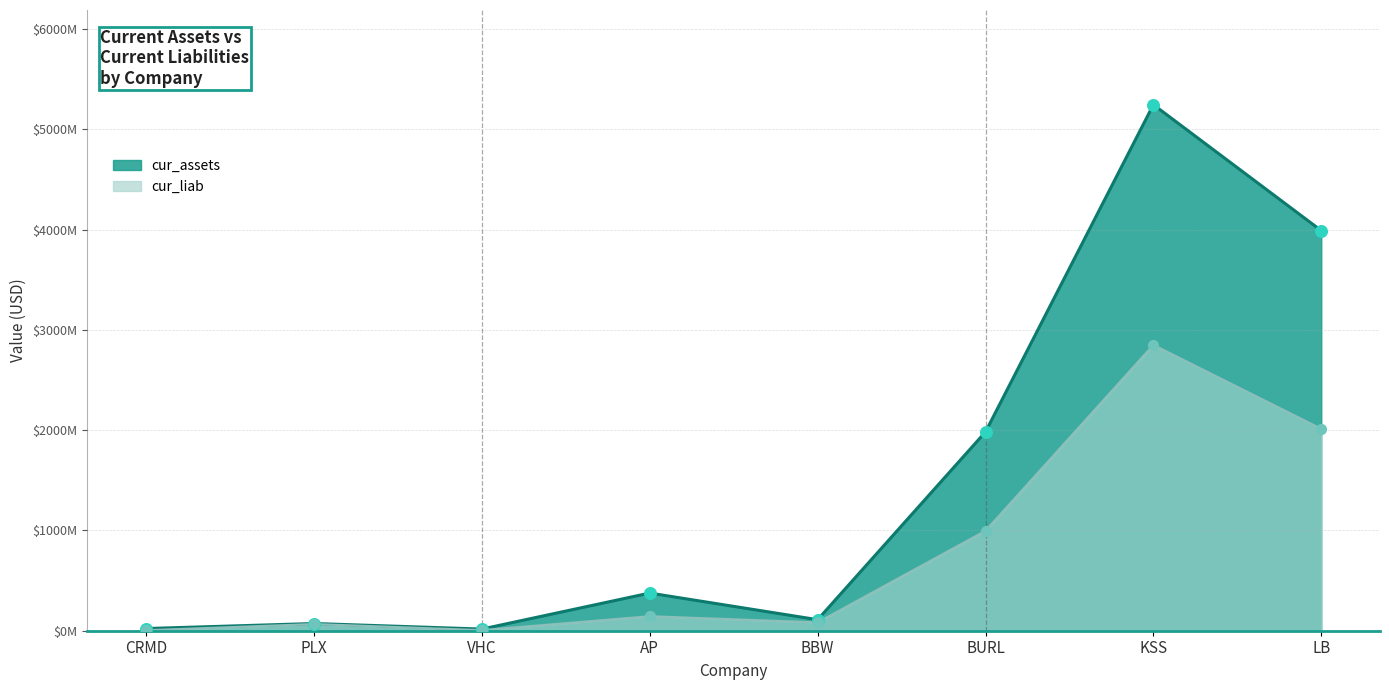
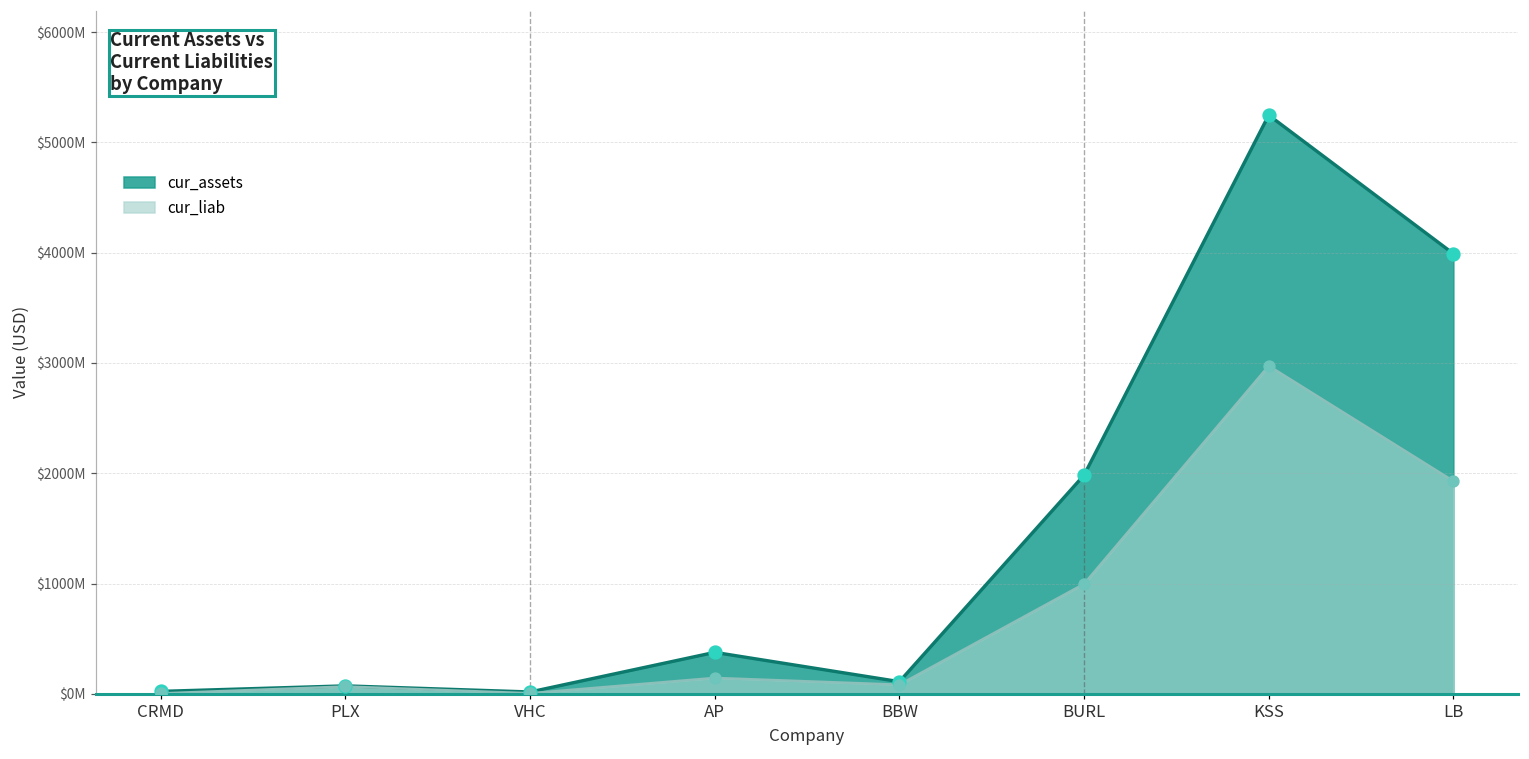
  {
    "cur_assets": {
      "AP": "$380000000",
      "BBW": "$110000000",
      "BURL": "$1980000000",
      "KSS": "$5250000000",
      "LB": "$3990000000"
    },
    "cur_liab": {
      "AP": "$140000000",
      "BBW": "$80000000",
      "BURL": "$1000000000",
-     "KSS": "$2850000000",
-     "LB": "$2010000000"
+     "KSS": "$2970000000",
+     "LB": "$1930000000"
    }
  }
